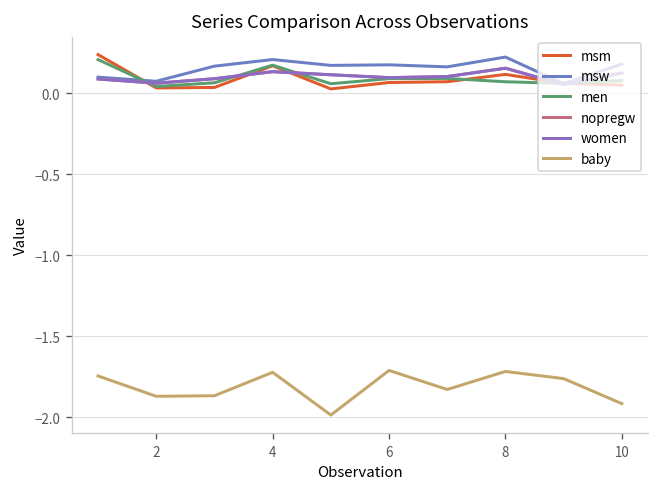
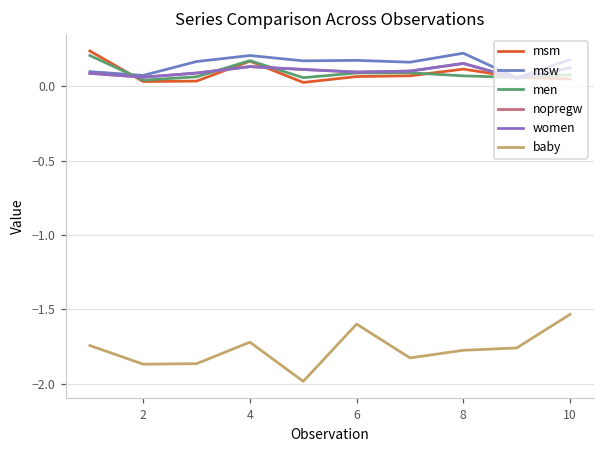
  {
    "msm": {
      "6": 0.07,
      "8": 0.12
    },
    "men": {
      "8": 0.07
    },
    "baby": {
      "2": -1.87,
      "4": -1.72,
-     "6": -1.71,
-     "8": -1.72,
-     "10": -1.91
+     "6": -1.60,
+     "8": -1.78,
+     "10": -1.53
    }
  }
